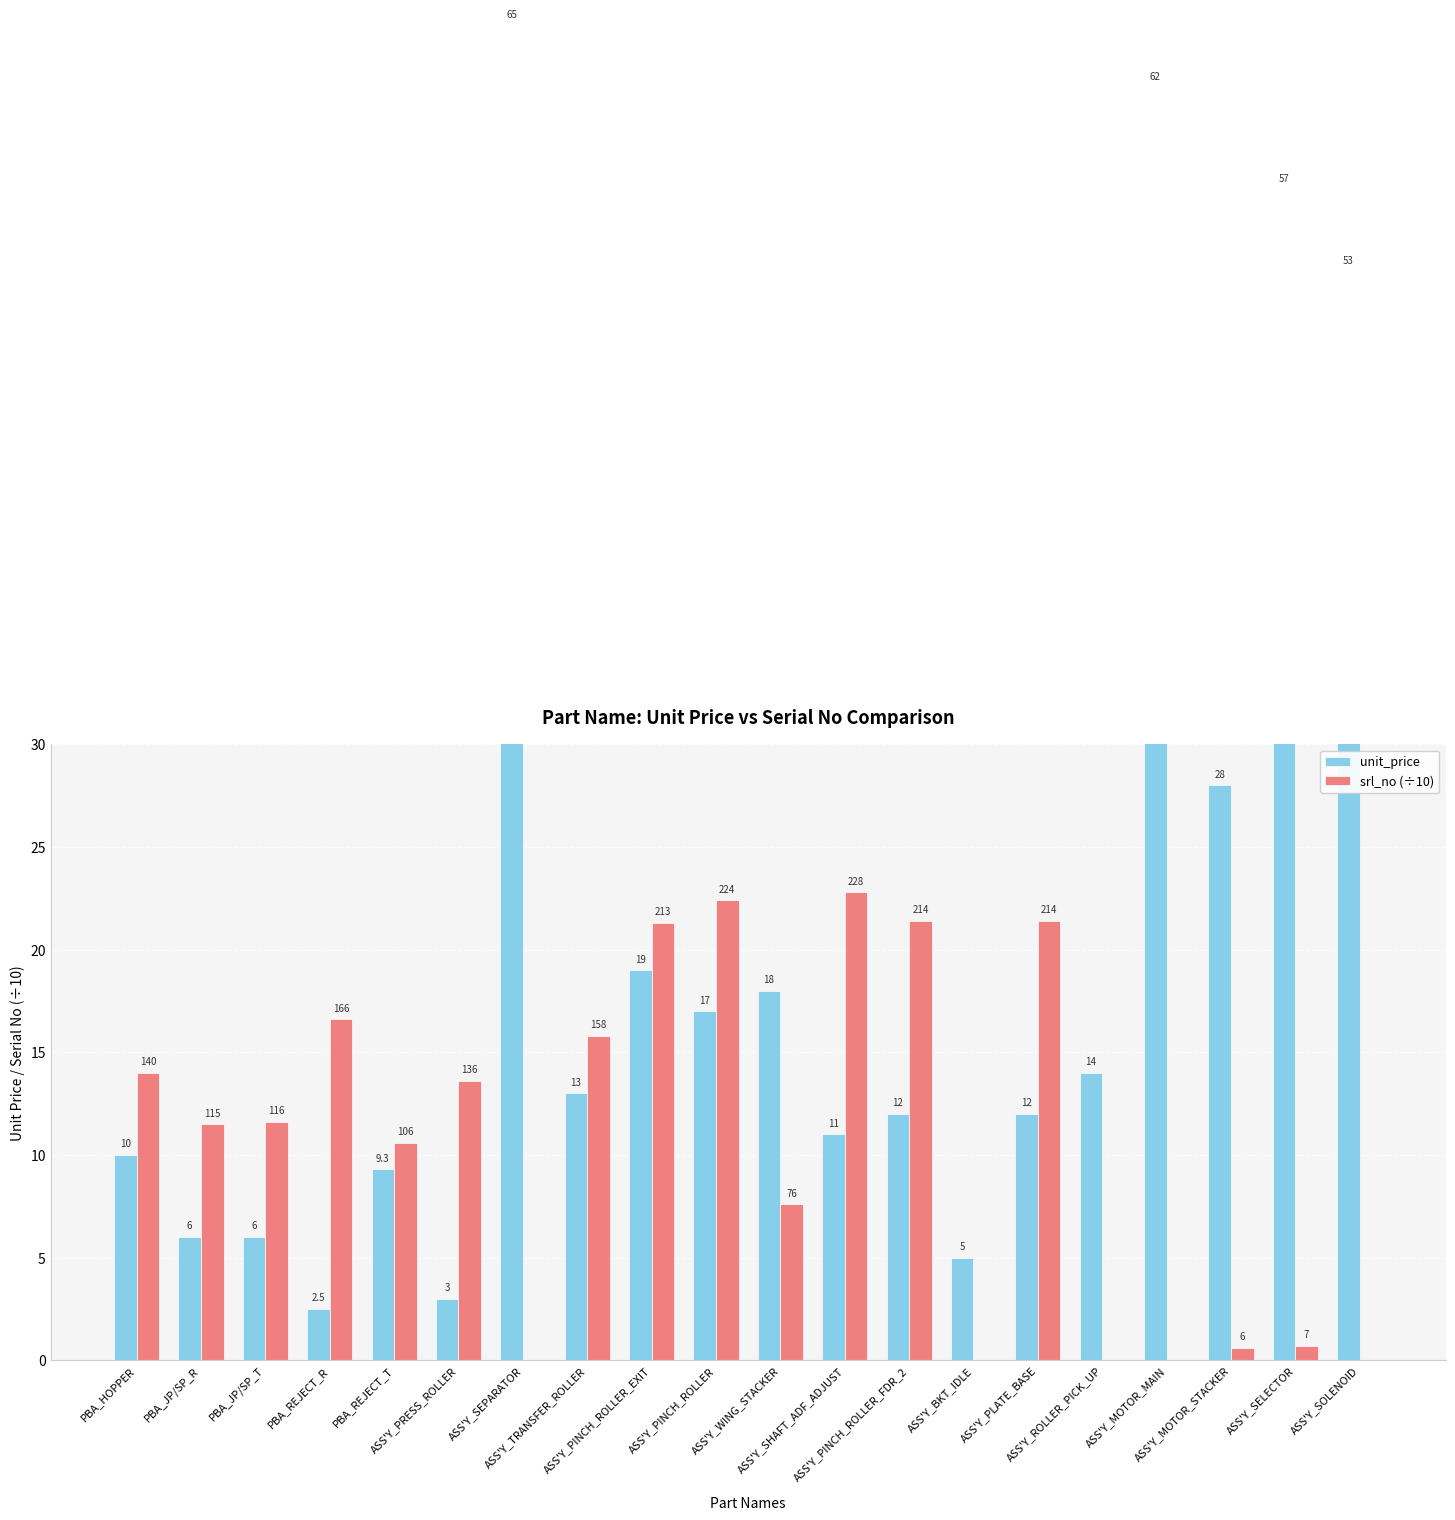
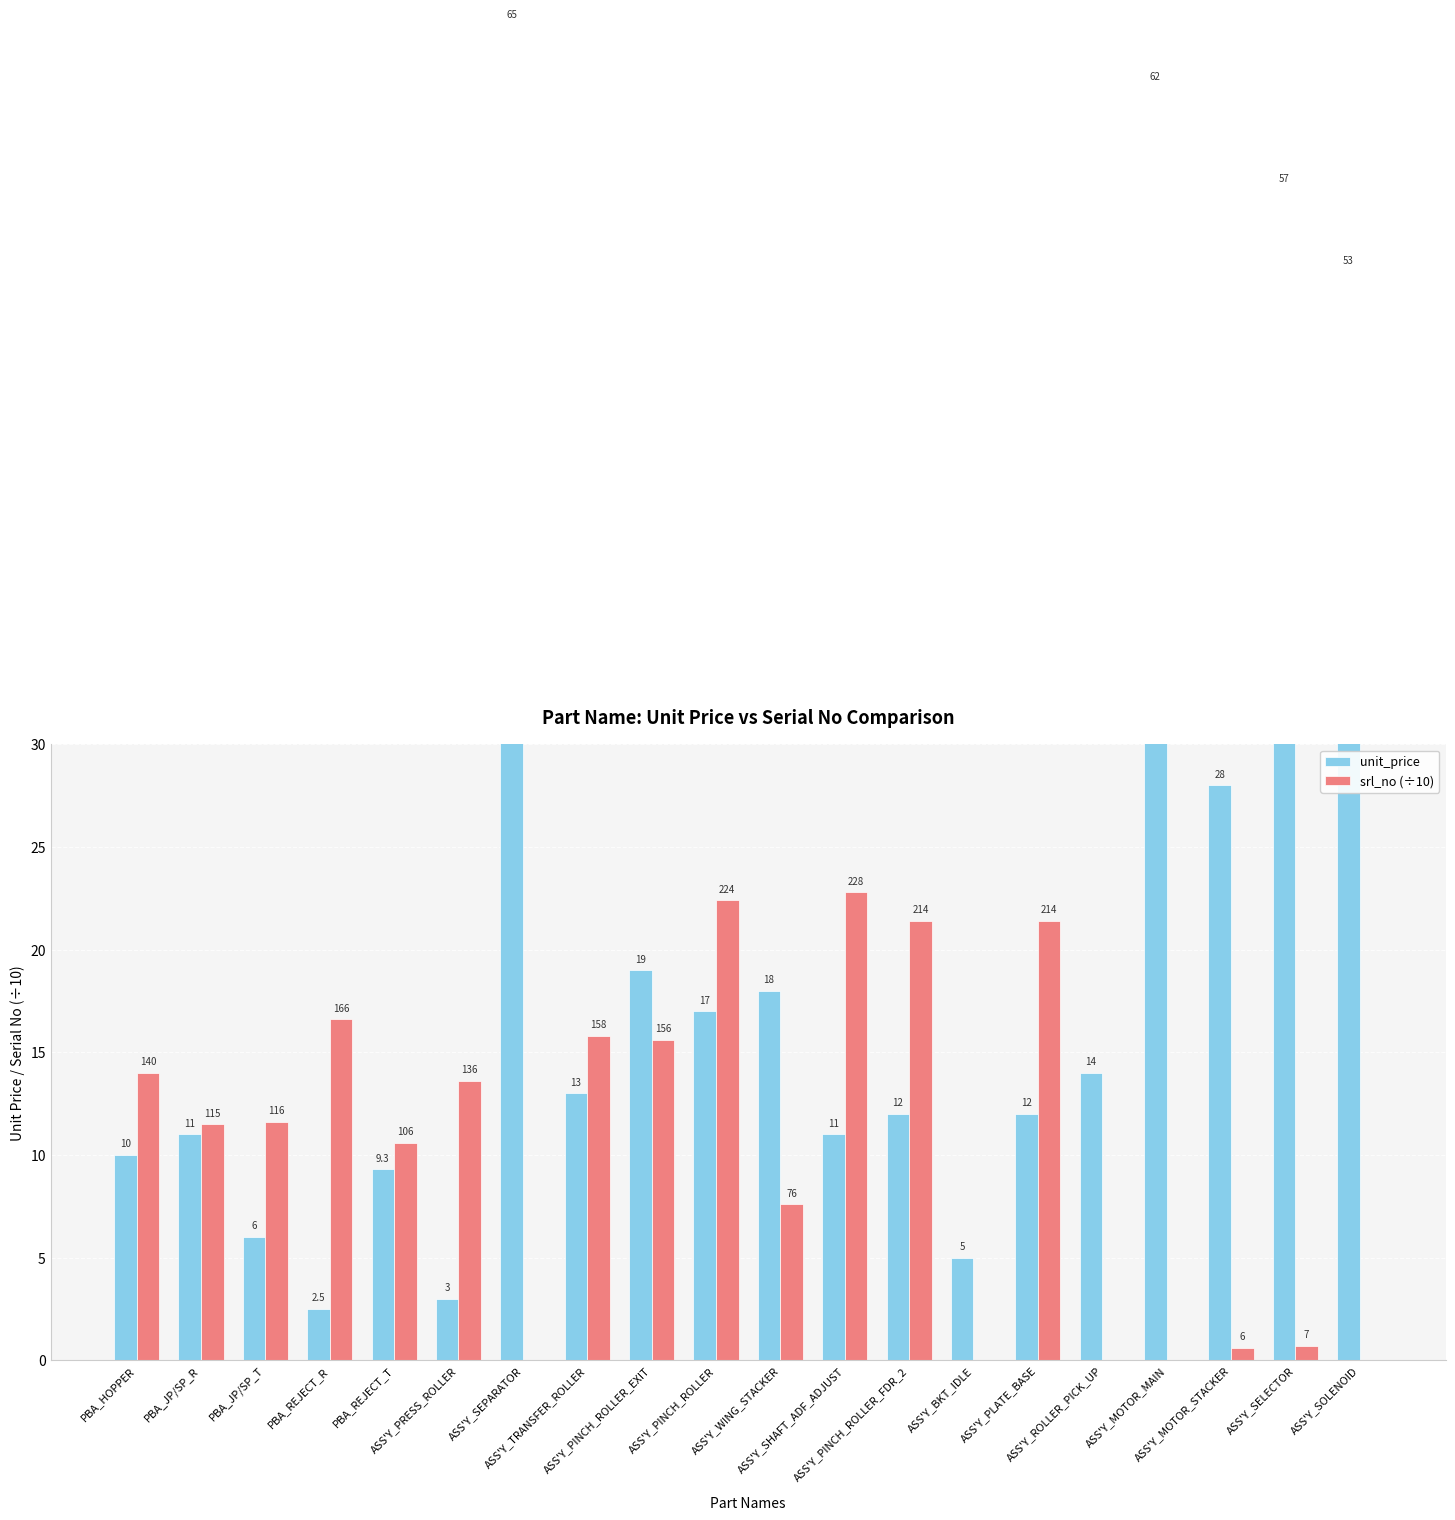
  {
    "unit_price": {
      "PBA_HOPPER": 10,
-     "PBA_JP/SP_R": 6,
+     "PBA_JP/SP_R": 11,
      "PBA_JP/SP_T": 6,
      "PBA_REJECT_R": 2.5,
      "PBA_REJECT_T": 9.3,
      "ASS'Y_PRESS_ROLLER": 3,
      "ASS'Y_TRANSFER_ROLLER": 13,
      "ASS'Y_PINCH_ROLLER_EXIT": 19,
      "ASS'Y_PINCH_ROLLER": 17,
      "ASS'Y_WING_STACKER": 18,
      "ASS'Y_SHAFT_ADF_ADJUST": 11,
      "ASS'Y_PINCH_ROLLER_FDR_2": 12,
      "ASS'Y_BKT_IDLE": 5,
      "ASS'Y_PLATE_BASE": 12,
      "ASS'Y_ROLLER_PICK_UP": 14,
      "ASS'Y_MOTOR_STACKER": 28
    },
    "srl_no (÷10)": {
-     "ASS'Y_PINCH_ROLLER_EXIT": 213
+     "ASS'Y_PINCH_ROLLER_EXIT": 156
    }
  }
